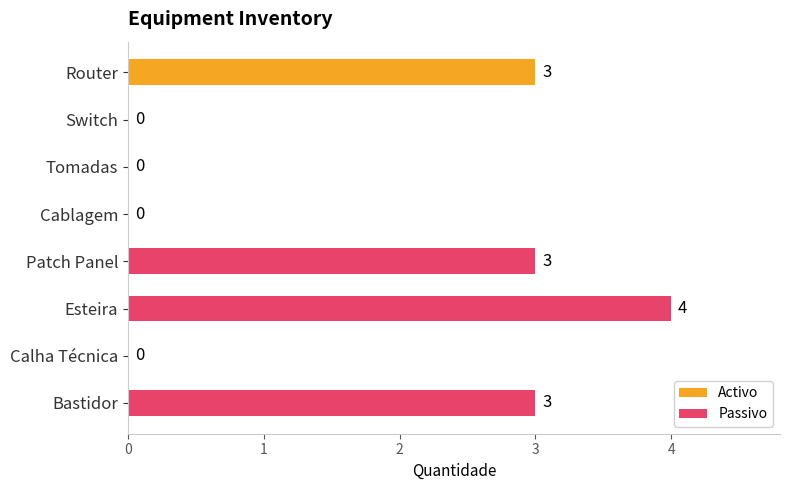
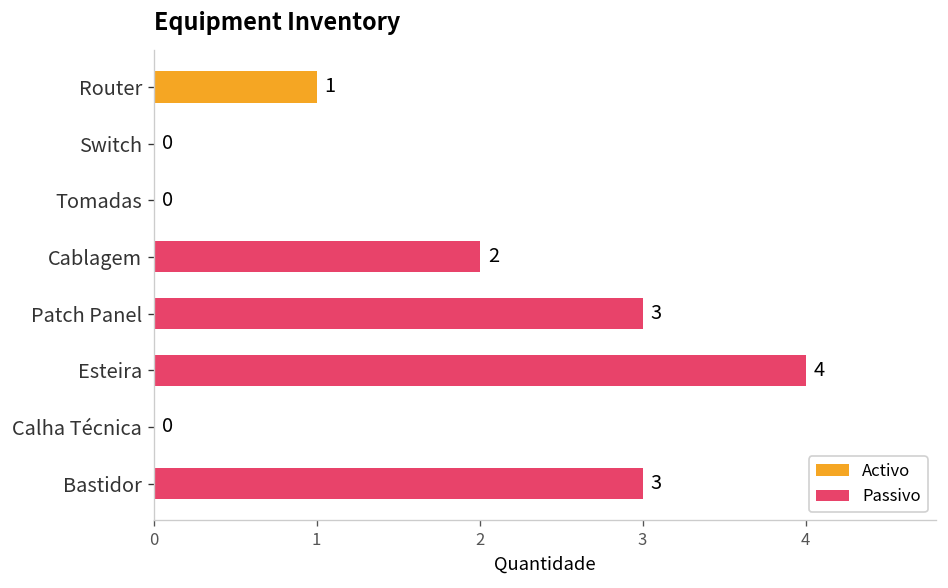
  {
    "Activo": {
-     "Router": 3,
+     "Router": 1,
      "Switch": 0
    },
    "Passivo": {
      "Tomadas": 0,
-     "Cablagem": 0,
+     "Cablagem": 2,
      "Patch Panel": 3,
      "Esteira": 4,
      "Calha Técnica": 0,
      "Bastidor": 3
    }
  }
